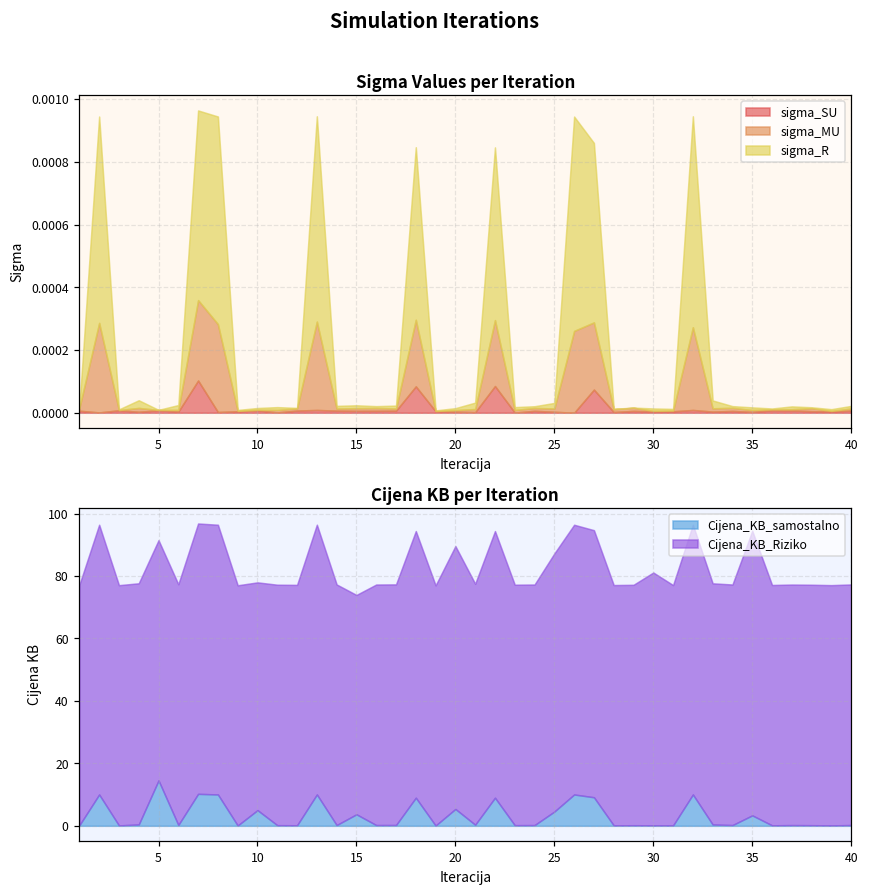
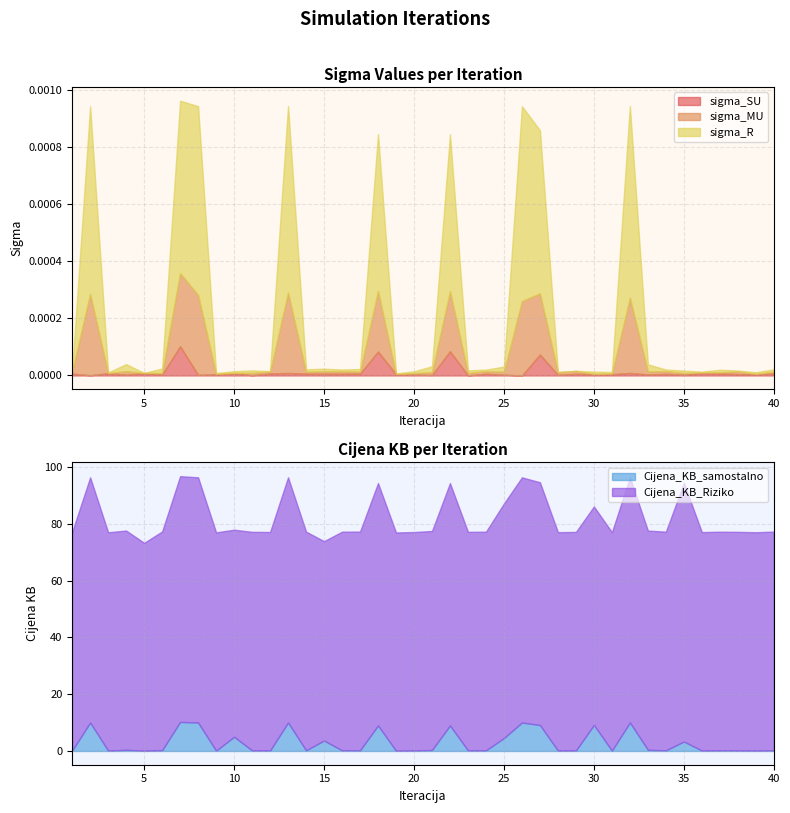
  {
    "Sigma Values per Iteration": {
      "sigma_R": {
        "15": 0.00001,
        "25": 0.00002
      }
    },
    "Cijena KB per Iteration": {
      "Cijena_KB_samostalno": {
-       "5": 15,
+       "5": 0,
        "10": 5,
        "15": 4,
-       "20": 5,
+       "20": 0,
        "25": 5,
-       "30": 0,
+       "30": 9,
        "35": 3
      },
      "Cijena_KB_Riziko": {
-       "5": 77,
+       "5": 73,
        "10": 73,
        "15": 70,
-       "20": 84,
+       "20": 77,
        "25": 83,
-       "30": 81,
+       "30": 77,
        "40": 77
      }
    }
  }
